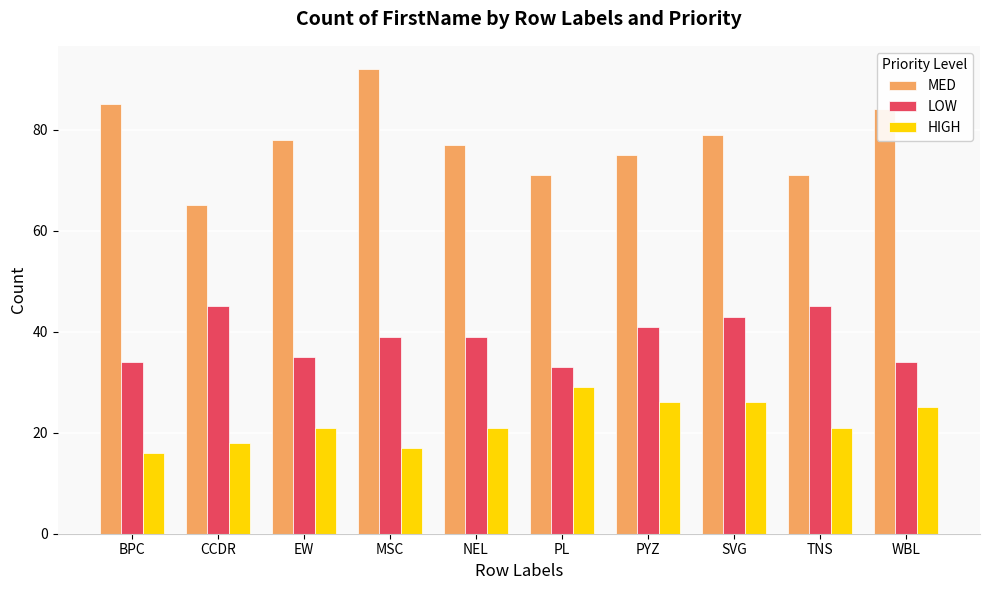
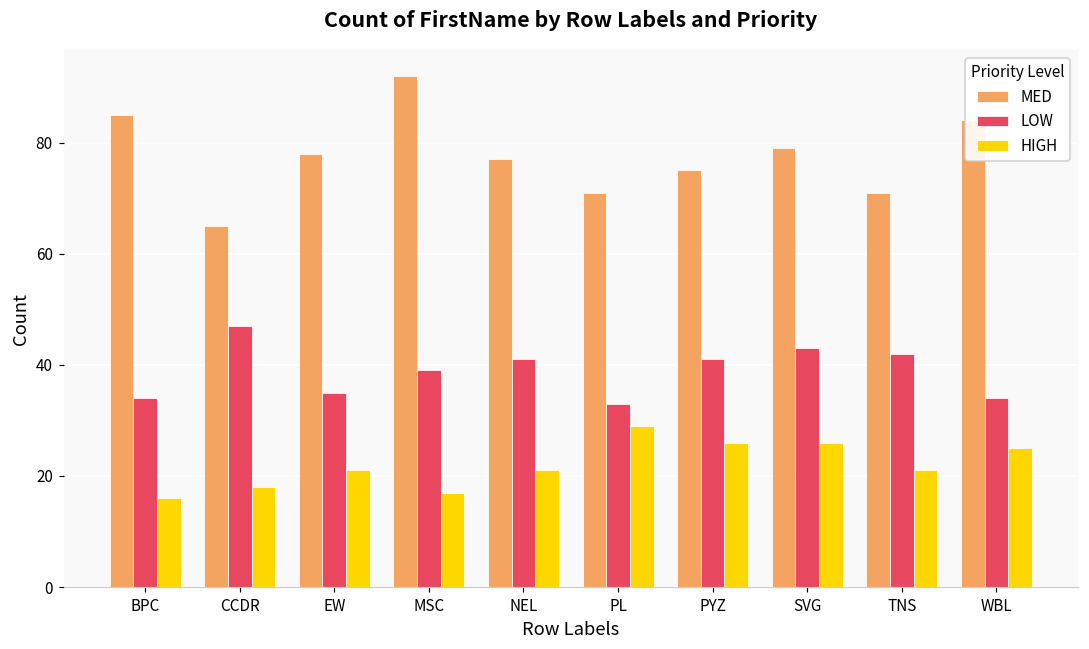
  {
    "MED": {
      "BPC": 85,
      "CCDR": 65,
      "EW": 78,
      "MSC": 92,
      "NEL": 77,
      "PL": 71,
      "PYZ": 75,
      "SVG": 79,
      "TNS": 71
    },
    "LOW": {
      "BPC": 34,
-     "CCDR": 45,
+     "CCDR": 47,
      "EW": 35,
      "MSC": 39,
-     "NEL": 39,
+     "NEL": 41,
      "PL": 33,
      "PYZ": 41,
      "SVG": 43,
-     "TNS": 45,
+     "TNS": 42,
      "WBL": 34
    },
    "HIGH": {
      "BPC": 16,
      "CCDR": 18,
      "EW": 21,
      "MSC": 17,
      "NEL": 21,
      "PL": 29,
      "PYZ": 26,
      "SVG": 26,
      "TNS": 21,
      "WBL": 25
    }
  }
